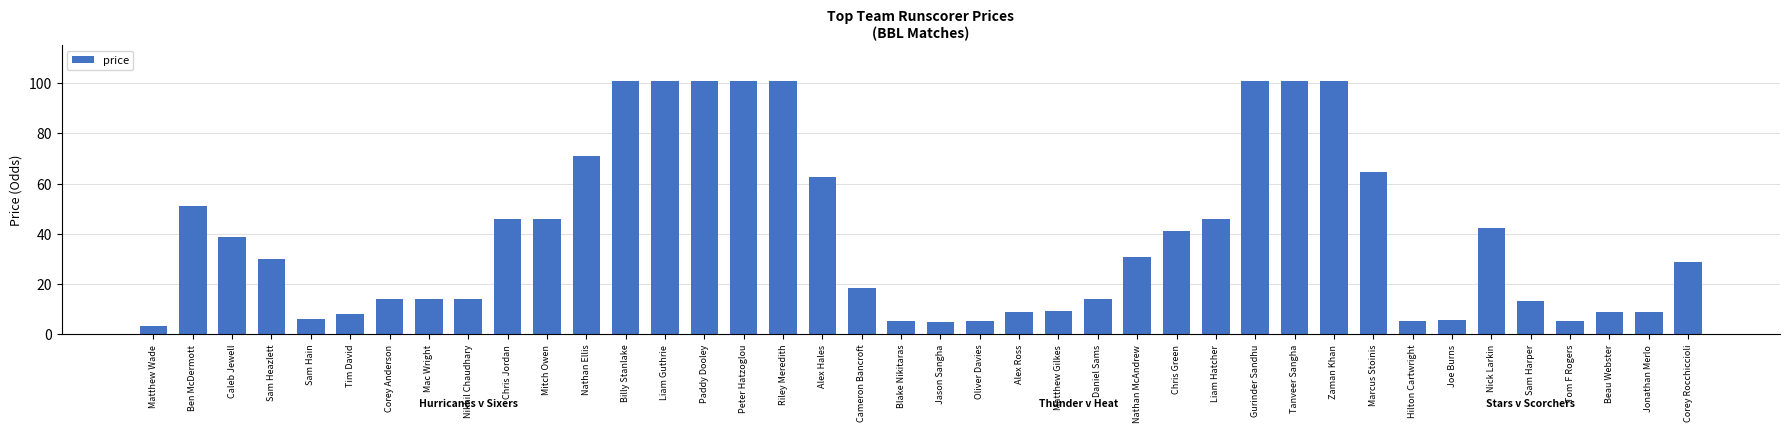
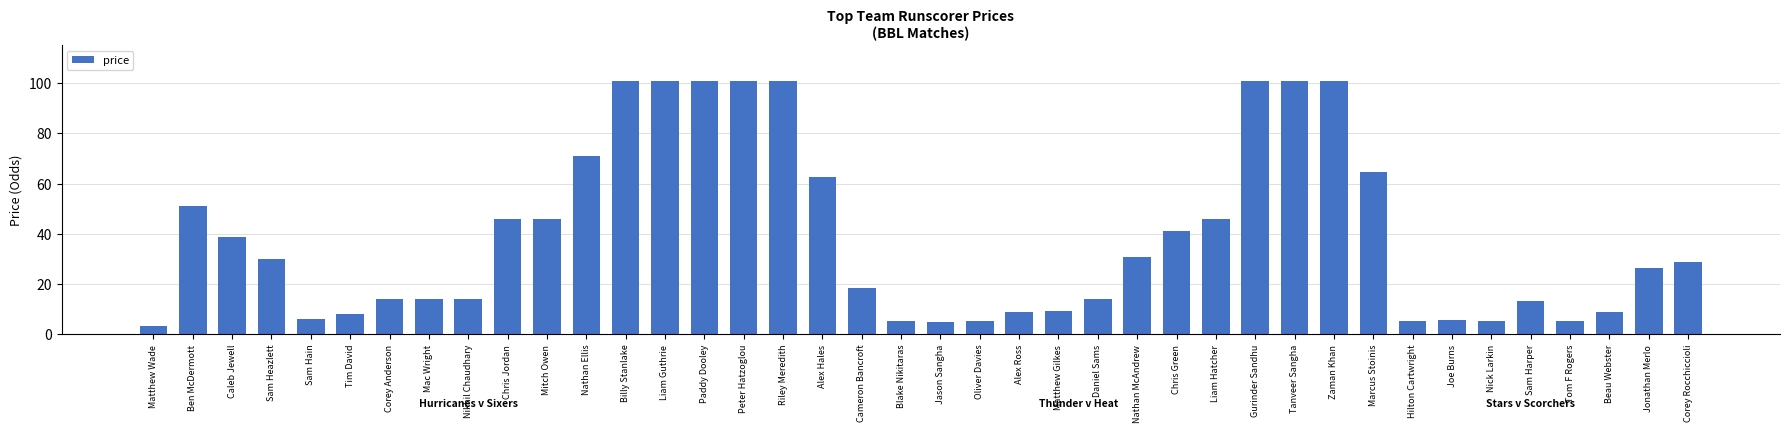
  {
    "Matthew Wade": 3,
    "Ben McDermott": 51,
    "Caleb Jewell": 39,
    "Sam Heazlett": 30,
    "Sam Hain": 6,
    "Tim David": 8,
    "Corey Anderson": 14,
    "Mac Wright": 14,
    "Nikhil Chaudhary": 14,
    "Chris Jordan": 46,
    "Mitch Owen": 46,
    "Nathan Ellis": 71,
    "Billy Stanlake": 101,
    "Liam Guthrie": 101,
    "Paddy Dooley": 101,
    "Peter Hatzoglou": 101,
    "Riley Meredith": 101,
    "Alex Hales": 63,
    "Cameron Bancroft": 19,
    "Blake Nikitaras": 5,
    "Jason Sangha": 5,
    "Oliver Davies": 5,
    "Alex Ross": 9,
    "Matthew Gilkes": 10,
    "Daniel Sams": 14,
    "Nathan McAndrew": 31,
    "Chris Green": 41,
    "Liam Hatcher": 46,
    "Gurinder Sandhu": 101,
    "Tanveer Sangha": 101,
    "Zaman Khan": 101,
    "Marcus Stoinis": 65,
    "Hilton Cartwright": 5,
    "Joe Burns": 6,
-   "Nick Larkin": 43,
+   "Nick Larkin": 5,
    "Sam Harper": 13,
    "Tom F Rogers": 5,
    "Beau Webster": 9,
-   "Jonathan Merlo": 9,
+   "Jonathan Merlo": 26,
    "Corey Rocchiccioli": 29
  }
